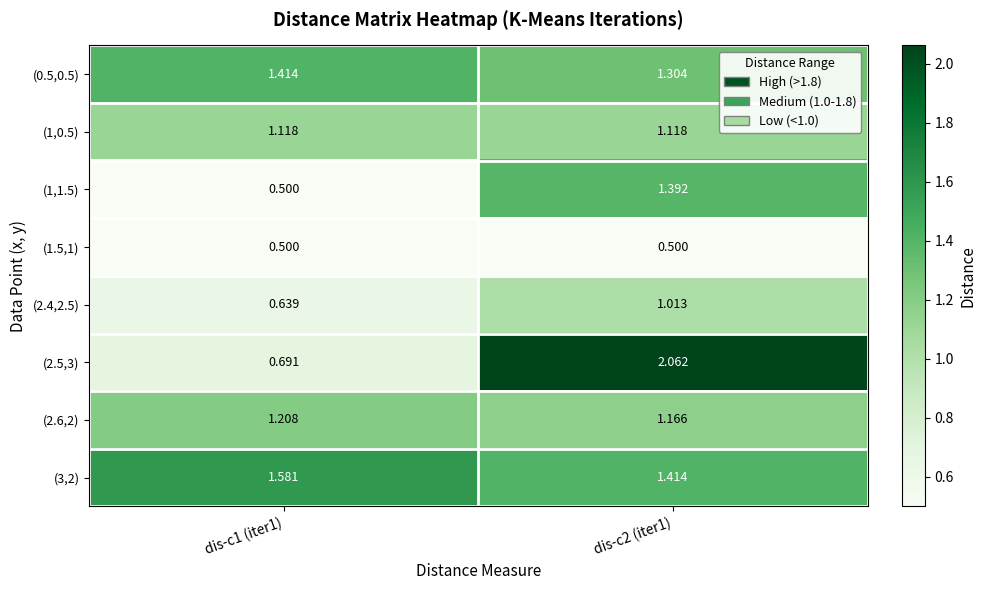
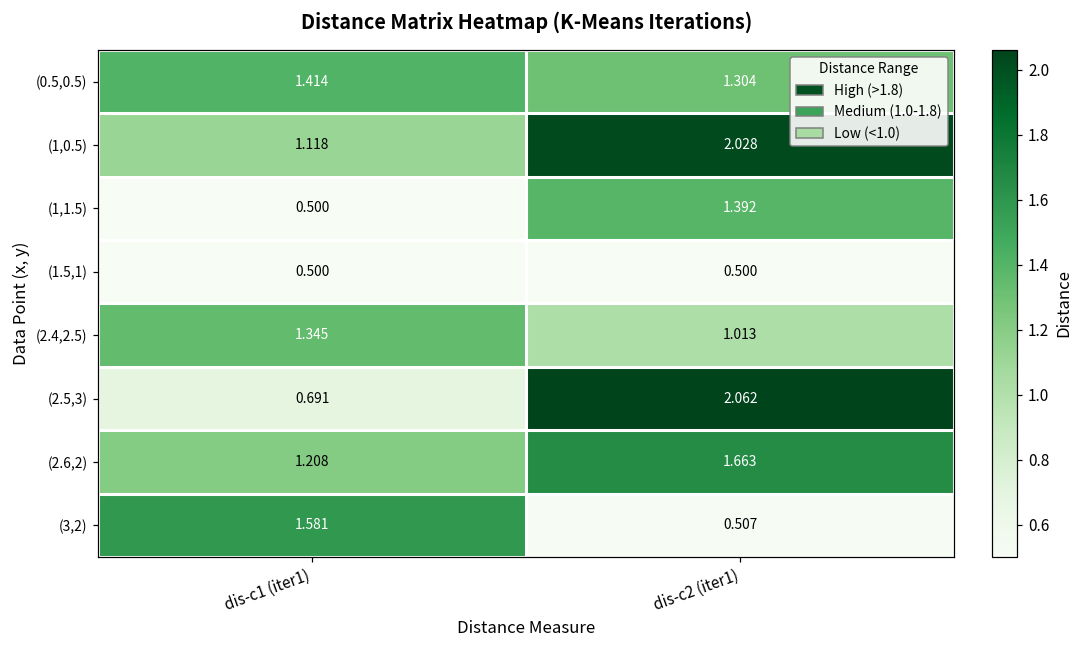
  {
    "(0.5,0.5)": {
      "dis-c1 (iter1)": 1.414,
      "dis-c2 (iter1)": 1.304
    },
    "(1,0.5)": {
      "dis-c1 (iter1)": 1.118,
-     "dis-c2 (iter1)": 1.118
+     "dis-c2 (iter1)": 2.028
    },
    "(1,1.5)": {
      "dis-c1 (iter1)": 0.500,
      "dis-c2 (iter1)": 1.392
    },
    "(1.5,1)": {
      "dis-c1 (iter1)": 0.500,
      "dis-c2 (iter1)": 0.500
    },
    "(2.4,2.5)": {
-     "dis-c1 (iter1)": 0.639,
+     "dis-c1 (iter1)": 1.345,
      "dis-c2 (iter1)": 1.013
    },
    "(2.5,3)": {
      "dis-c1 (iter1)": 0.691,
      "dis-c2 (iter1)": 2.062
    },
    "(2.6,2)": {
      "dis-c1 (iter1)": 1.208,
-     "dis-c2 (iter1)": 1.166
+     "dis-c2 (iter1)": 1.663
    },
    "(3,2)": {
      "dis-c1 (iter1)": 1.581,
-     "dis-c2 (iter1)": 1.414
+     "dis-c2 (iter1)": 0.507
    }
  }
